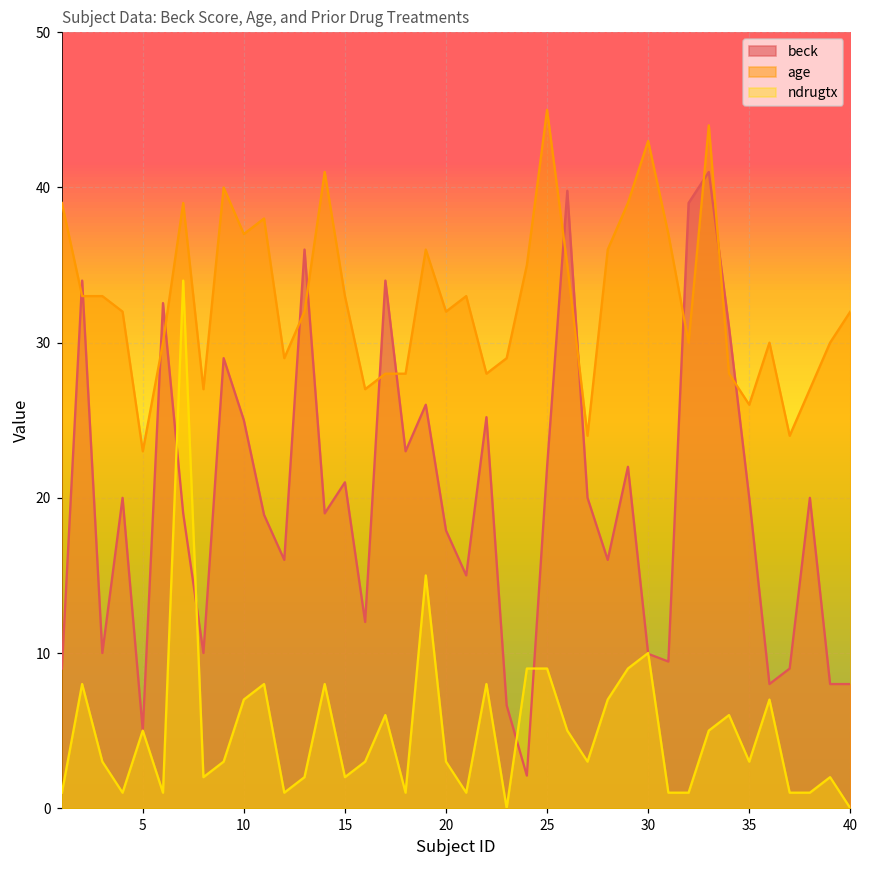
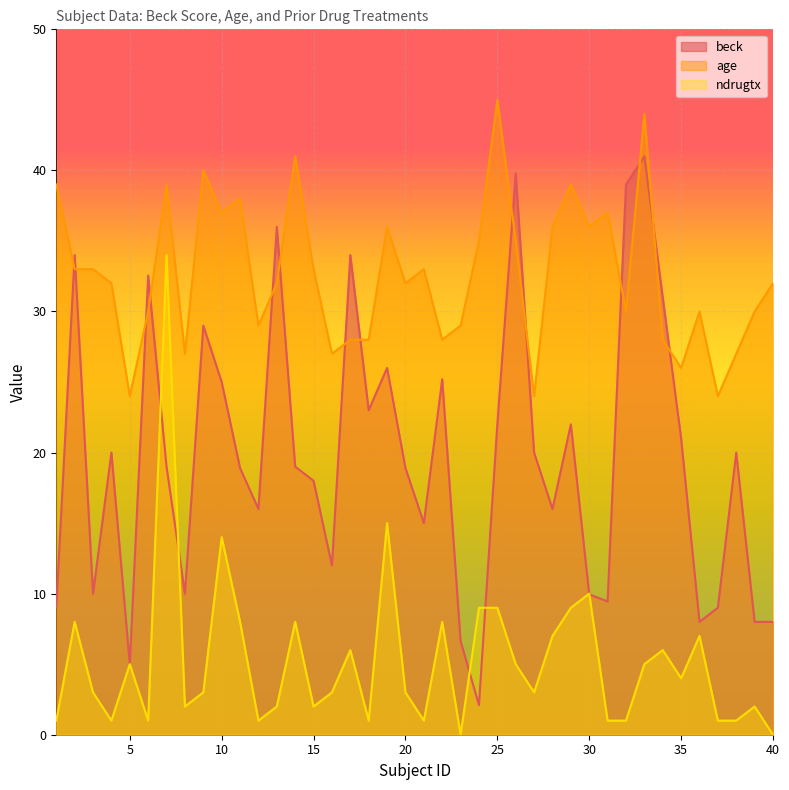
  {
    "beck": {
      "10": 25.0,
-     "15": 21,
-     "20": 17.9,
+     "15": 18,
+     "20": 18.9,
      "25": 22.0,
-     "35": 20,
+     "35": 21,
      "40": 8.0
    },
    "age": {
-     "5": 23,
+     "5": 24,
      "10": 37,
      "15": 33,
      "20": 32,
      "25": 45,
-     "30": 43,
+     "30": 36,
      "35": 26,
      "40": 32
    },
    "ndrugtx": {
-     "10": 7,
+     "10": 14,
      "15": 2,
      "20": 3,
      "25": 9,
-     "35": 3,
+     "35": 4,
      "40": 0
    }
  }
